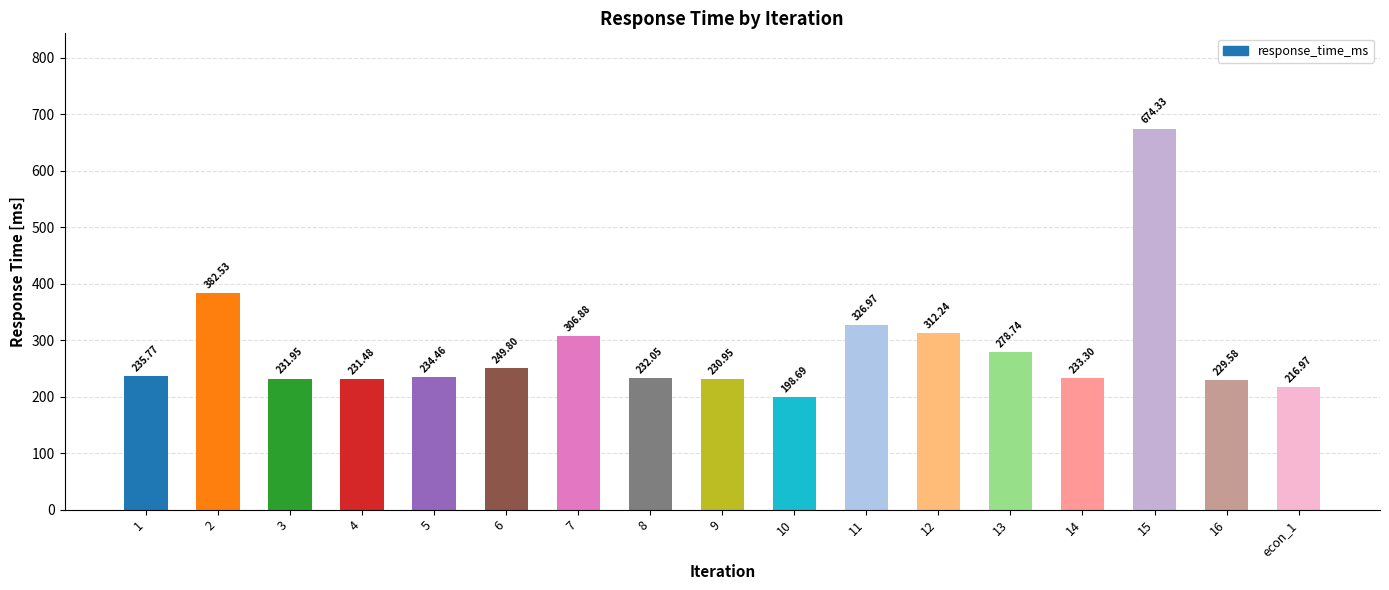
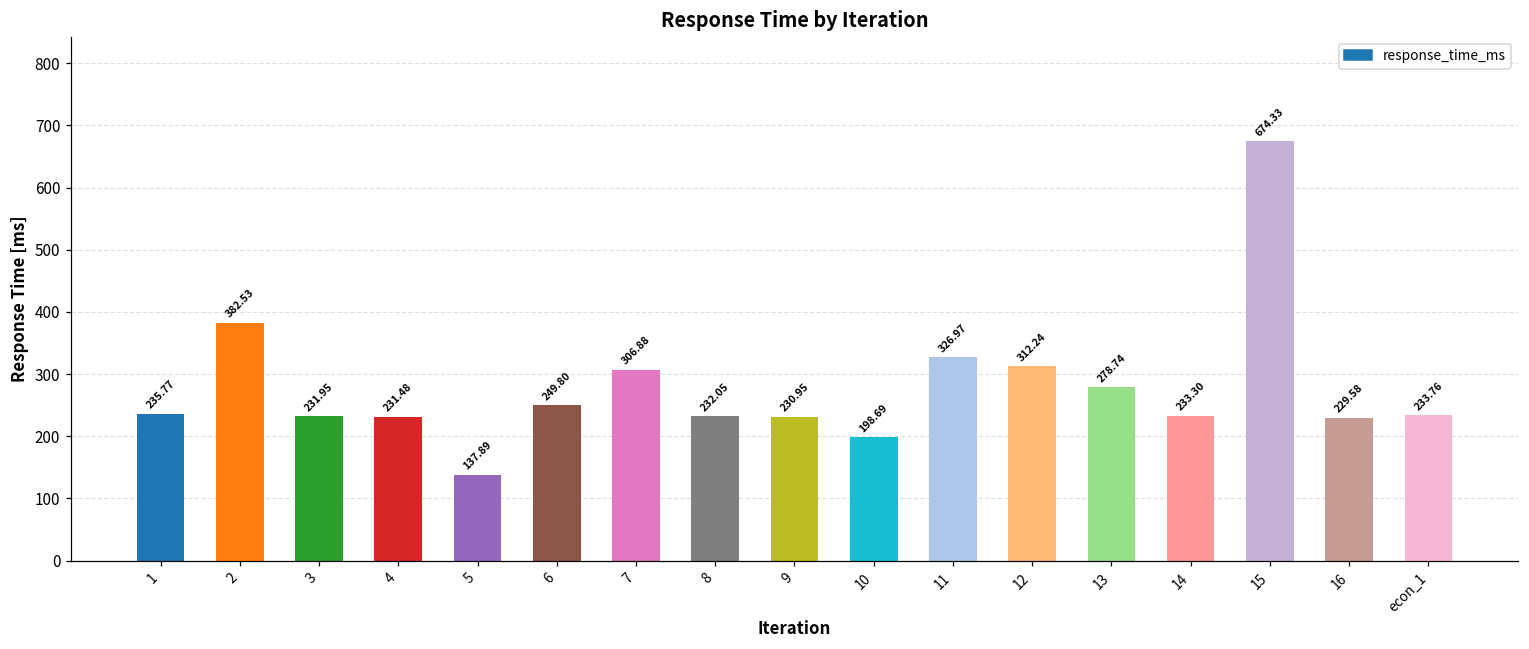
  {
    "1": 235.77,
    "2": 382.53,
    "3": 231.95,
    "4": 231.48,
-   "5": 234.46,
+   "5": 137.89,
    "6": 249.80,
    "7": 306.88,
    "8": 232.05,
    "9": 230.95,
    "10": 198.69,
    "11": 326.97,
    "12": 312.24,
    "13": 278.74,
    "14": 233.30,
    "15": 674.33,
    "16": 229.58,
-   "econ_1": 216.97
+   "econ_1": 233.76
  }
